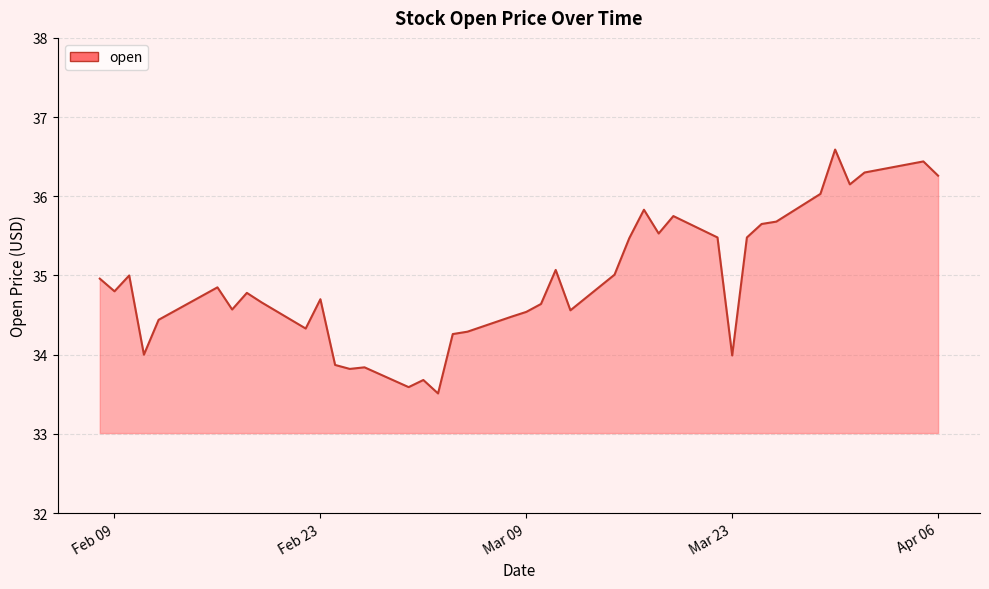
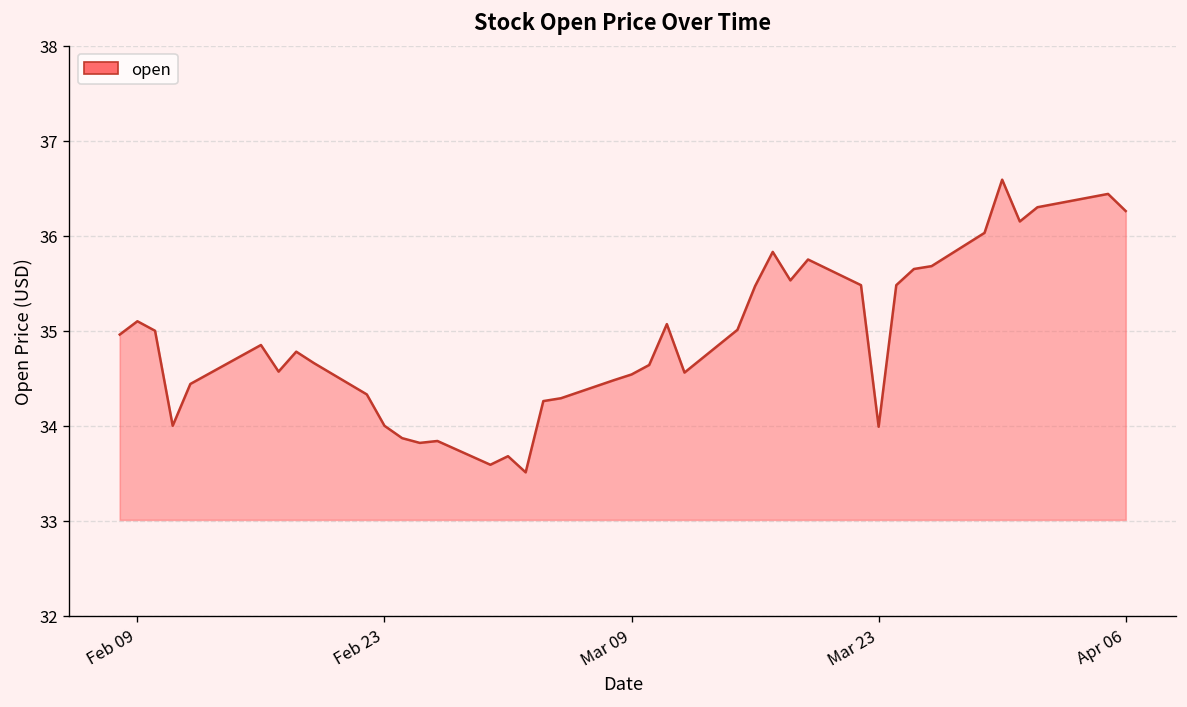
  {
-   "Feb 09": 34.8,
-   "Feb 23": 34.7,
+   "Feb 09": 35.1,
+   "Feb 23": 34.0,
    "Mar 09": 34.5,
    "Mar 23": 34.0,
    "Apr 06": 36.3
  }
